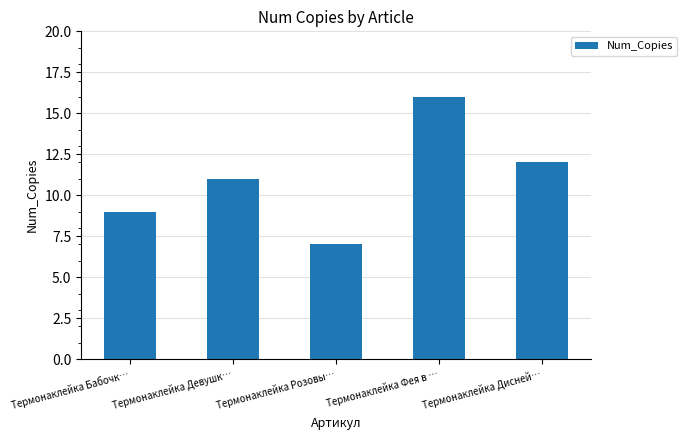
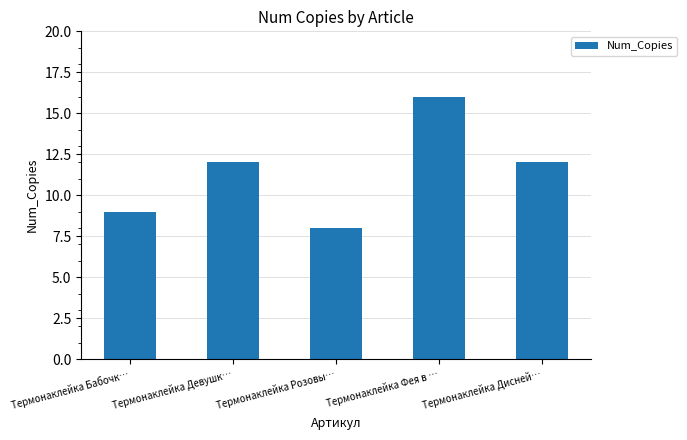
  {
    "Термонаклейка Бабочк…": 9,
-   "Термонаклейка Девушк…": 11,
-   "Термонаклейка Розовы…": 7,
+   "Термонаклейка Девушк…": 12,
+   "Термонаклейка Розовы…": 8,
    "Термонаклейка Фея в …": 16,
    "Термонаклейка Дисней…": 12
  }
